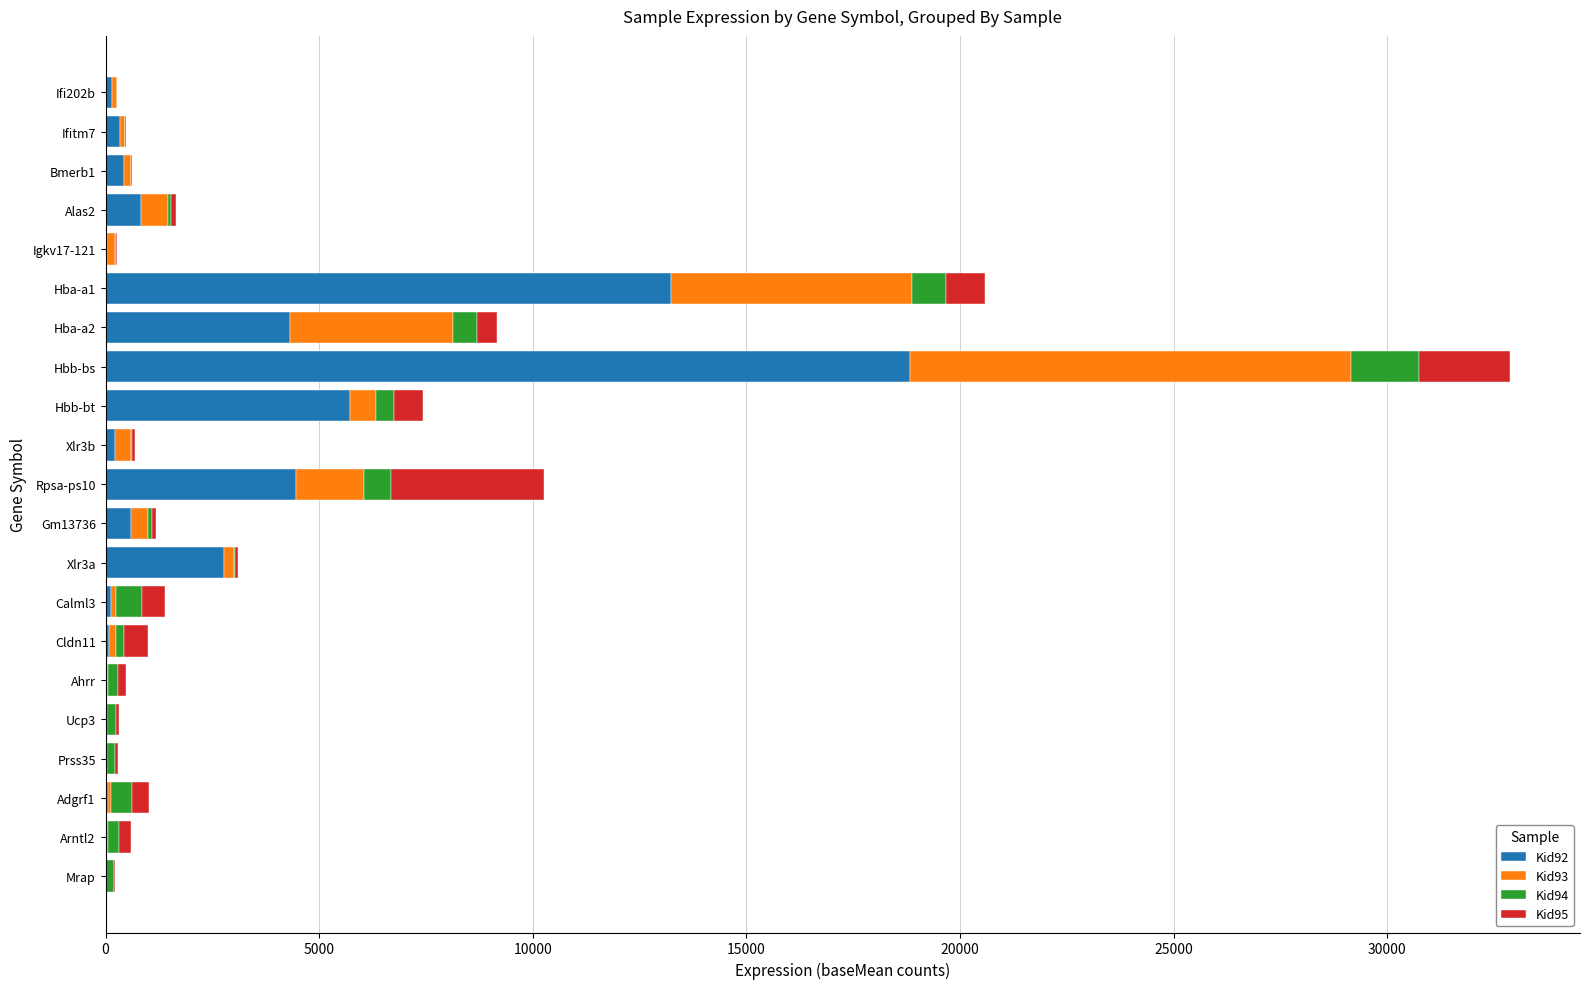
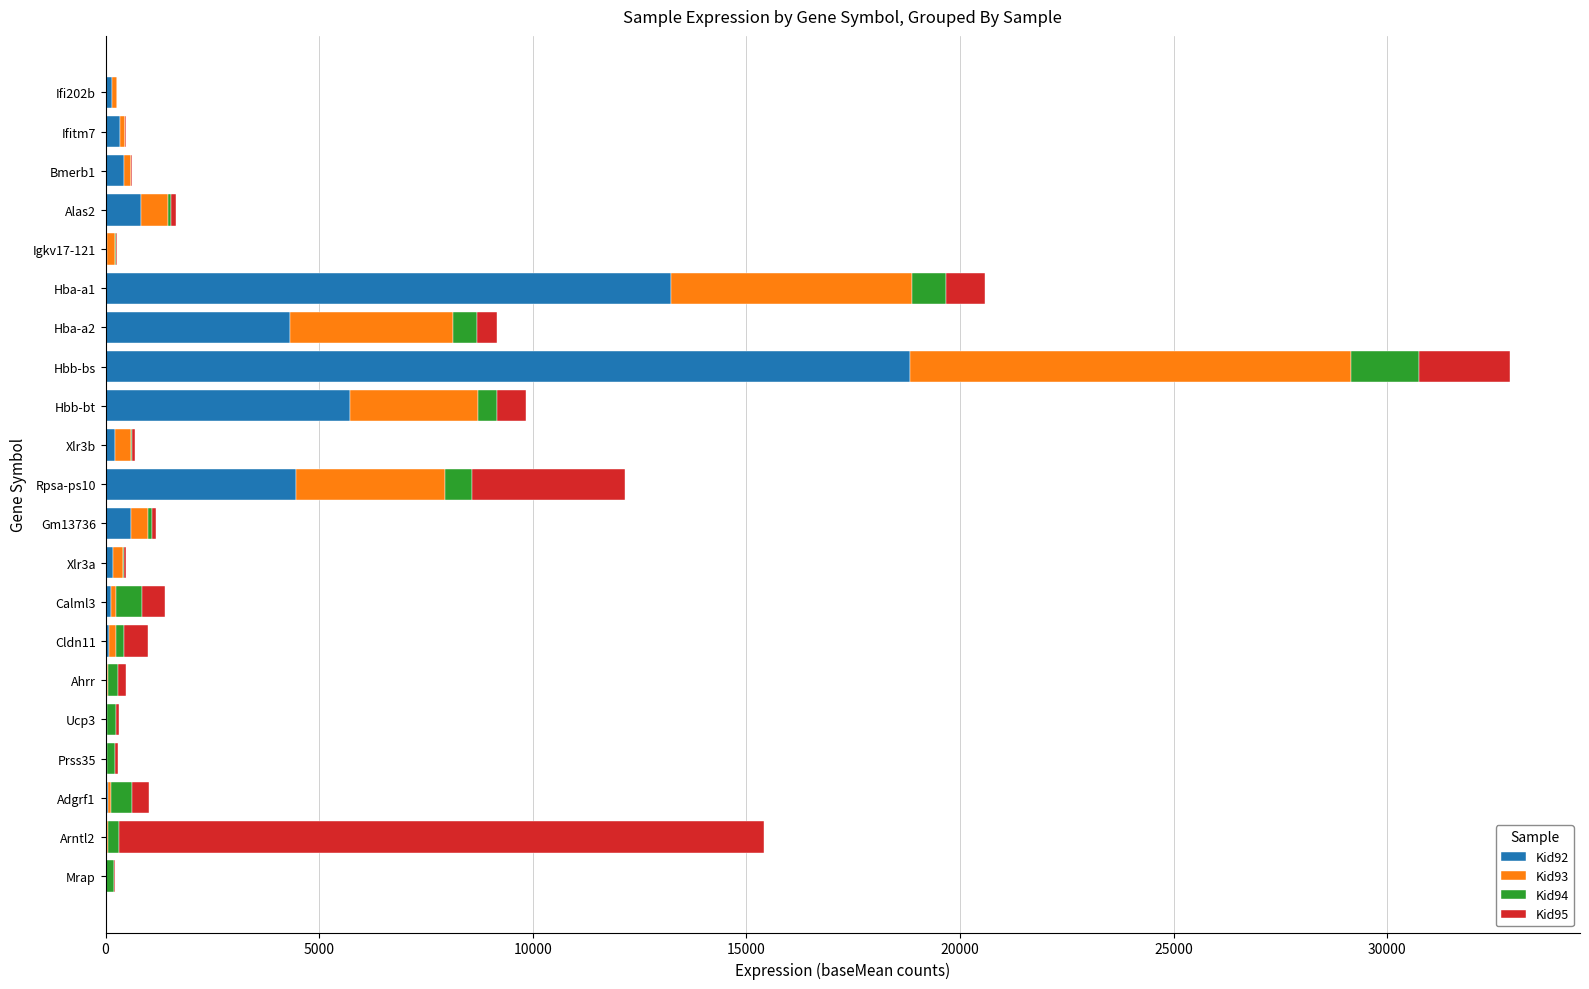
  {
    "Kid92": {
      "Ifi202b": 100,
      "Ifitm7": 300,
      "Bmerb1": 400,
      "Alas2": 800,
      "Hba-a1": 13200,
      "Hba-a2": 4300,
      "Hbb-bs": 18800,
      "Hbb-bt": 5700,
      "Xlr3b": 200,
      "Rpsa-ps10": 4400,
      "Gm13736": 600,
-     "Xlr3a": 2800,
+     "Xlr3a": 200,
      "Calml3": 100,
      "Cldn11": 100
    },
    "Kid93": {
      "Ifi202b": 100,
      "Ifitm7": 100,
      "Bmerb1": 200,
      "Alas2": 600,
      "Igkv17-121": 200,
      "Hba-a1": 5700,
      "Hba-a2": 3800,
      "Hbb-bs": 10300,
-     "Hbb-bt": 600,
+     "Hbb-bt": 3000,
      "Xlr3b": 400,
-     "Rpsa-ps10": 1600,
+     "Rpsa-ps10": 3500,
      "Gm13736": 400,
      "Xlr3a": 200,
      "Calml3": 100,
      "Cldn11": 200,
      "Adgrf1": 100
    },
    "Kid94": {
      "Ifi202b": 0,
      "Alas2": 100,
      "Hba-a1": 800,
      "Hba-a2": 600,
      "Hbb-bs": 1600,
      "Hbb-bt": 400,
      "Rpsa-ps10": 600,
      "Gm13736": 100,
      "Calml3": 600,
      "Cldn11": 200,
      "Ahrr": 200,
      "Ucp3": 200,
      "Prss35": 200,
      "Adgrf1": 500,
      "Arntl2": 200,
      "Mrap": 200
    },
    "Kid95": {
      "Alas2": 100,
      "Hba-a1": 900,
      "Hba-a2": 500,
      "Hbb-bs": 2100,
      "Hbb-bt": 700,
      "Rpsa-ps10": 3600,
      "Gm13736": 100,
      "Calml3": 500,
      "Cldn11": 500,
      "Ahrr": 200,
      "Ucp3": 100,
      "Prss35": 100,
      "Adgrf1": 400,
-     "Arntl2": 300
+     "Arntl2": 15100
    }
  }
